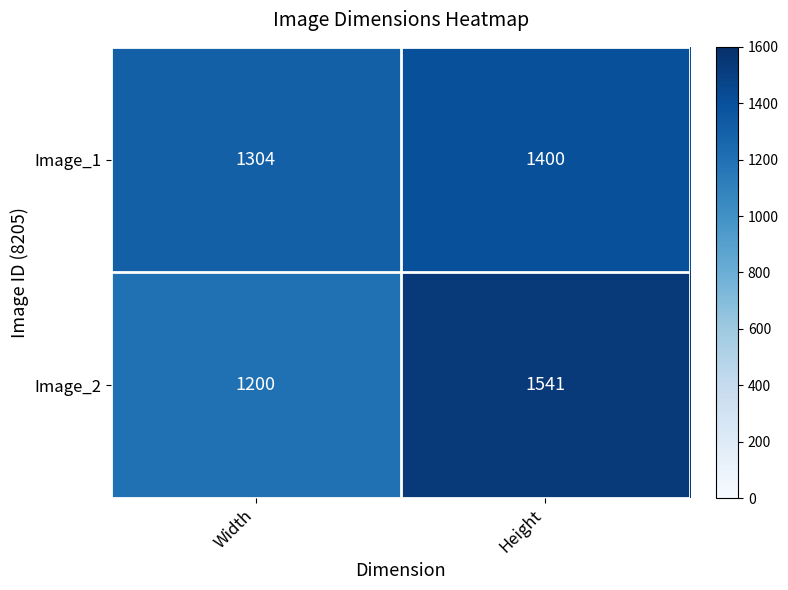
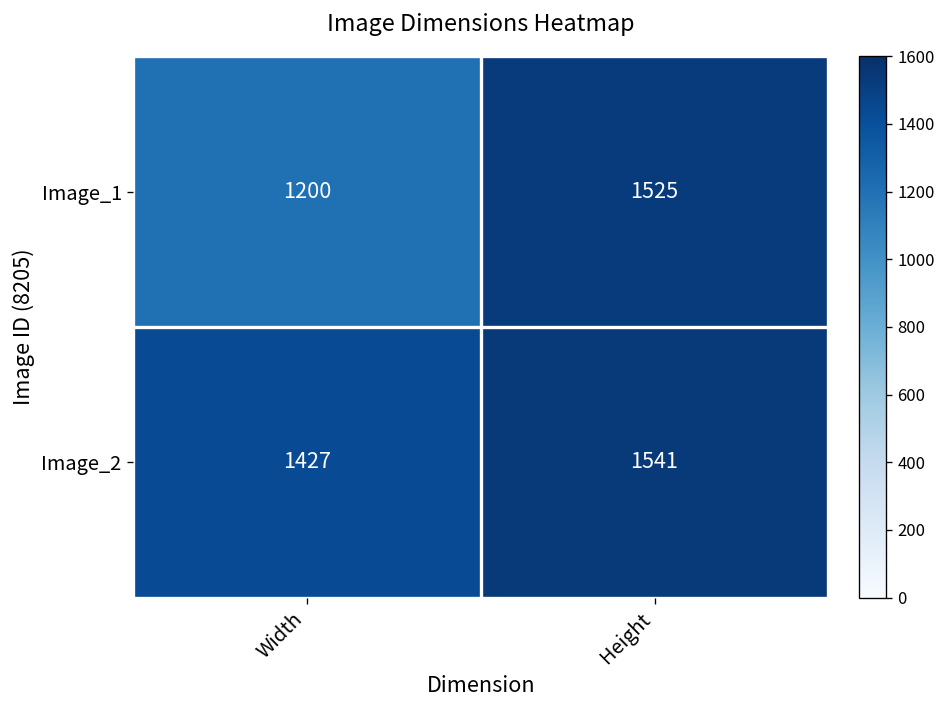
  {
    "Image_1": {
-     "Width": 1304,
-     "Height": 1400
+     "Width": 1200,
+     "Height": 1525
    },
    "Image_2": {
-     "Width": 1200,
+     "Width": 1427,
      "Height": 1541
    }
  }
